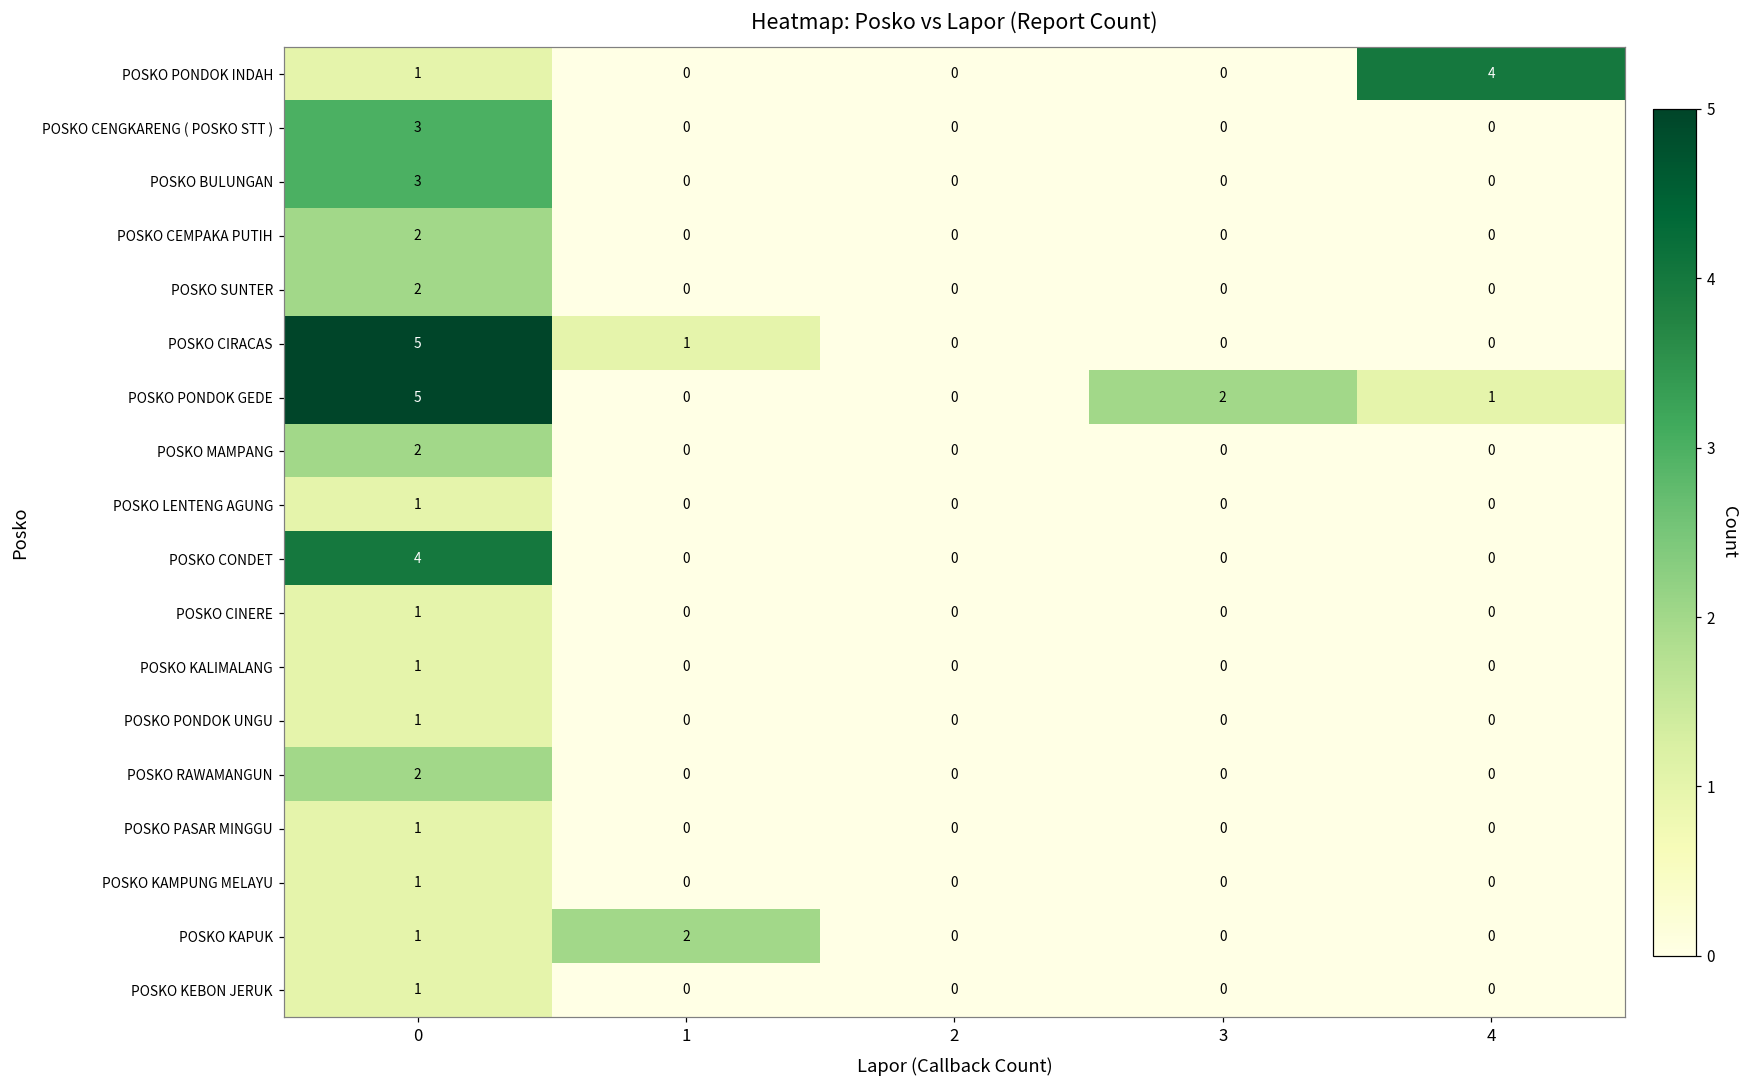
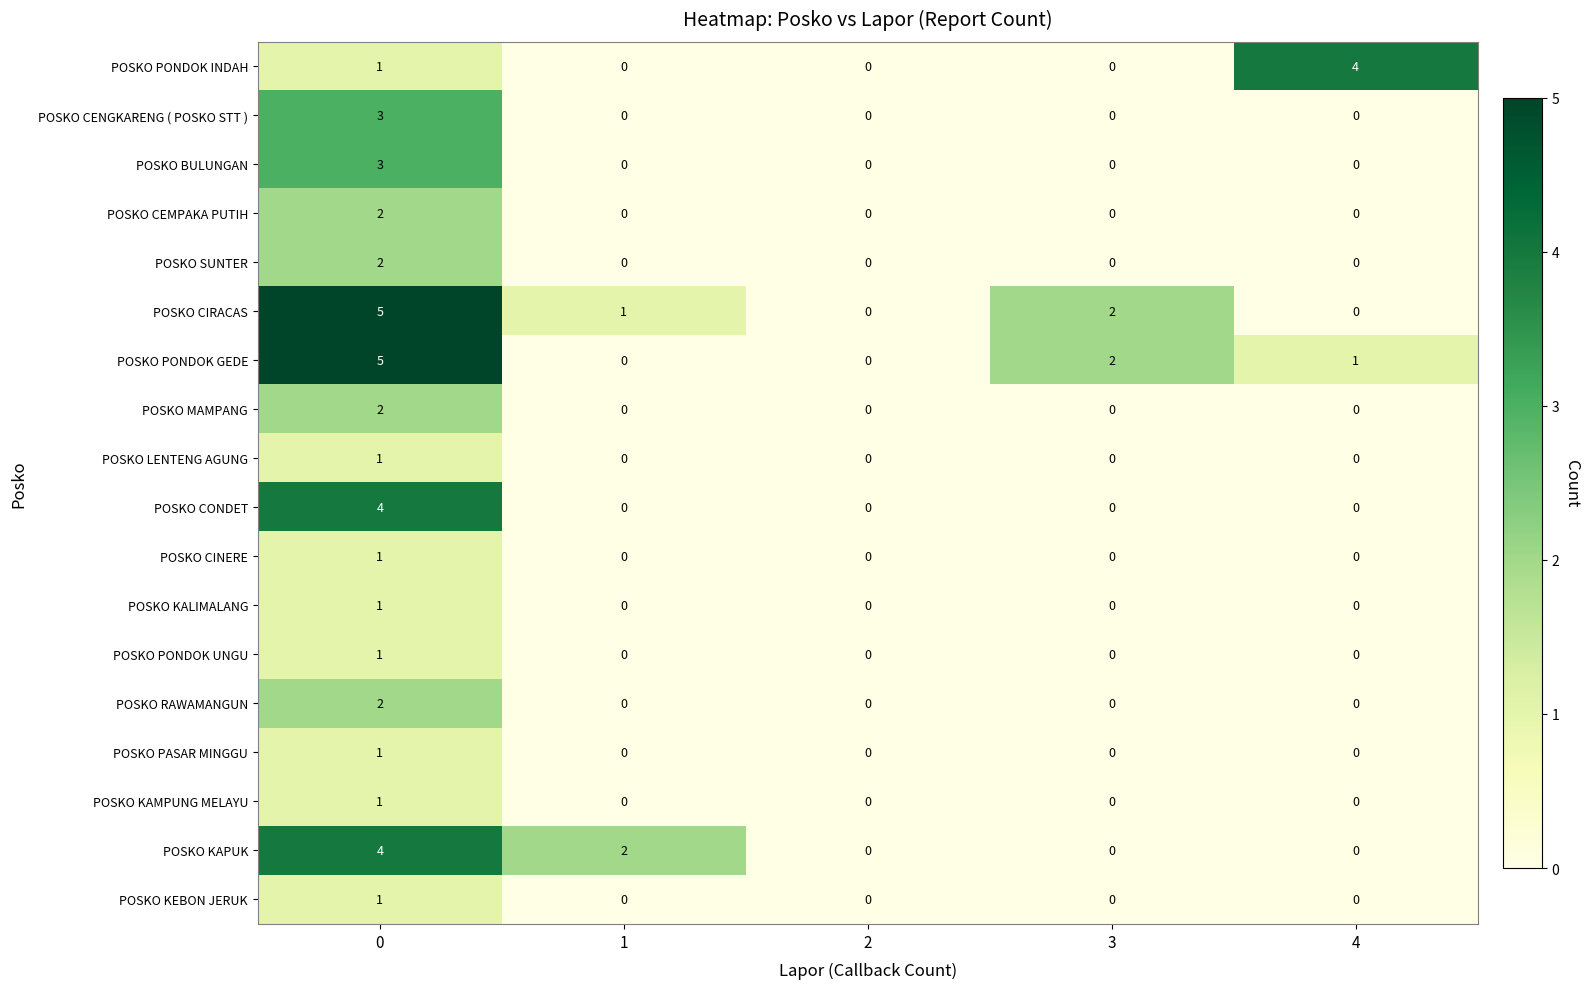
  {
    "POSKO PONDOK INDAH": {
      "0": 1,
      "1": 0,
      "2": 0,
      "3": 0,
      "4": 4
    },
    "POSKO CENGKARENG ( POSKO STT )": {
      "0": 3,
      "1": 0,
      "2": 0,
      "3": 0,
      "4": 0
    },
    "POSKO BULUNGAN": {
      "0": 3,
      "1": 0,
      "2": 0,
      "3": 0,
      "4": 0
    },
    "POSKO CEMPAKA PUTIH": {
      "0": 2,
      "1": 0,
      "2": 0,
      "3": 0,
      "4": 0
    },
    "POSKO SUNTER": {
      "0": 2,
      "1": 0,
      "2": 0,
      "3": 0,
      "4": 0
    },
    "POSKO CIRACAS": {
      "0": 5,
      "1": 1,
      "2": 0,
-     "3": 0,
+     "3": 2,
      "4": 0
    },
    "POSKO PONDOK GEDE": {
      "0": 5,
      "1": 0,
      "2": 0,
      "3": 2,
      "4": 1
    },
    "POSKO MAMPANG": {
      "0": 2,
      "1": 0,
      "2": 0,
      "3": 0,
      "4": 0
    },
    "POSKO LENTENG AGUNG": {
      "0": 1,
      "1": 0,
      "2": 0,
      "3": 0,
      "4": 0
    },
    "POSKO CONDET": {
      "0": 4,
      "1": 0,
      "2": 0,
      "3": 0,
      "4": 0
    },
    "POSKO CINERE": {
      "0": 1,
      "1": 0,
      "2": 0,
      "3": 0,
      "4": 0
    },
    "POSKO KALIMALANG": {
      "0": 1,
      "1": 0,
      "2": 0,
      "3": 0,
      "4": 0
    },
    "POSKO PONDOK UNGU": {
      "0": 1,
      "1": 0,
      "2": 0,
      "3": 0,
      "4": 0
    },
    "POSKO RAWAMANGUN": {
      "0": 2,
      "1": 0,
      "2": 0,
      "3": 0,
      "4": 0
    },
    "POSKO PASAR MINGGU": {
      "0": 1,
      "1": 0,
      "2": 0,
      "3": 0,
      "4": 0
    },
    "POSKO KAMPUNG MELAYU": {
      "0": 1,
      "1": 0,
      "2": 0,
      "3": 0,
      "4": 0
    },
    "POSKO KAPUK": {
-     "0": 1,
+     "0": 4,
      "1": 2,
      "2": 0,
      "3": 0,
      "4": 0
    },
    "POSKO KEBON JERUK": {
      "0": 1,
      "1": 0,
      "2": 0,
      "3": 0,
      "4": 0
    }
  }
